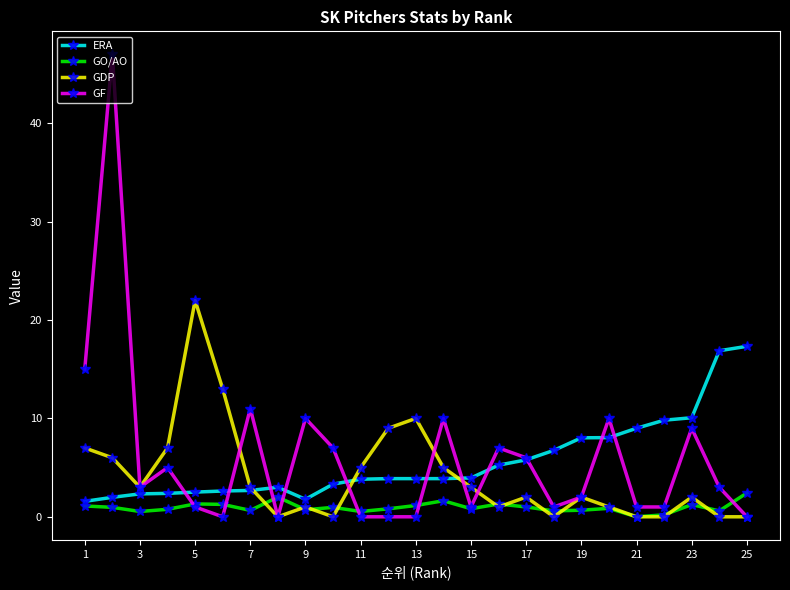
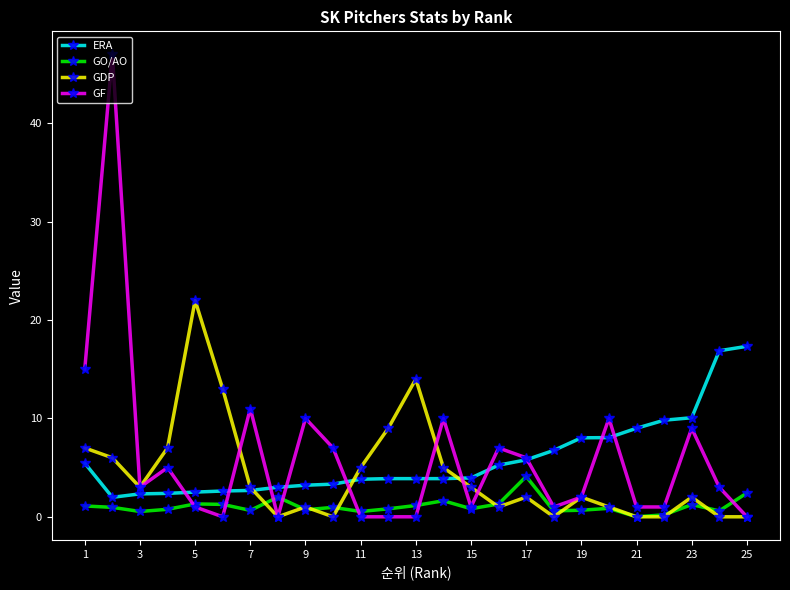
  {
    "ERA": {
-     "1": 2,
+     "1": 5,
      "3": 2,
      "5": 3,
      "7": 3,
-     "9": 2,
+     "9": 3,
      "11": 4,
      "13": 4,
      "15": 4,
      "19": 8,
      "21": 9,
      "23": 10,
      "25": 17
    },
    "GO/AO": {
      "1": 1,
      "3": 1,
      "5": 1,
      "7": 1,
      "9": 1,
      "11": 1,
      "13": 1,
-     "17": 1,
+     "17": 4,
      "19": 1,
      "23": 1,
      "25": 2
    },
    "GDP": {
      "1": 7,
      "5": 22,
      "7": 3,
      "9": 1,
      "11": 5,
-     "13": 10,
+     "13": 14,
      "15": 3,
      "17": 2,
      "23": 2
    },
    "GF": {
      "1": 15,
      "5": 1,
      "7": 11,
      "9": 10,
      "11": 0,
      "13": 0,
      "21": 1,
      "23": 9
    }
  }
